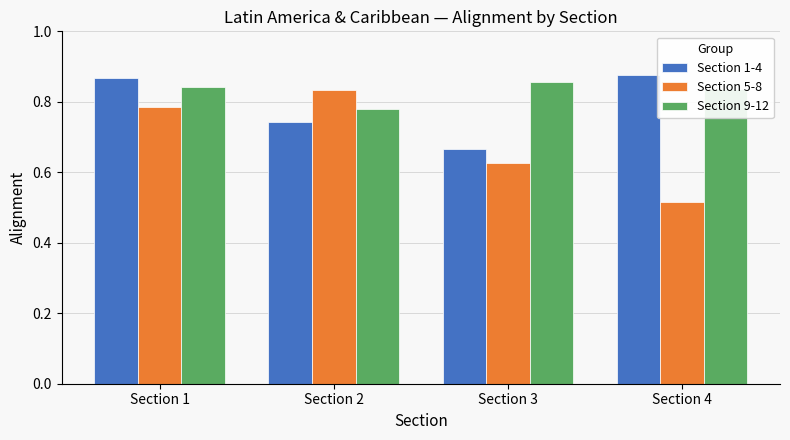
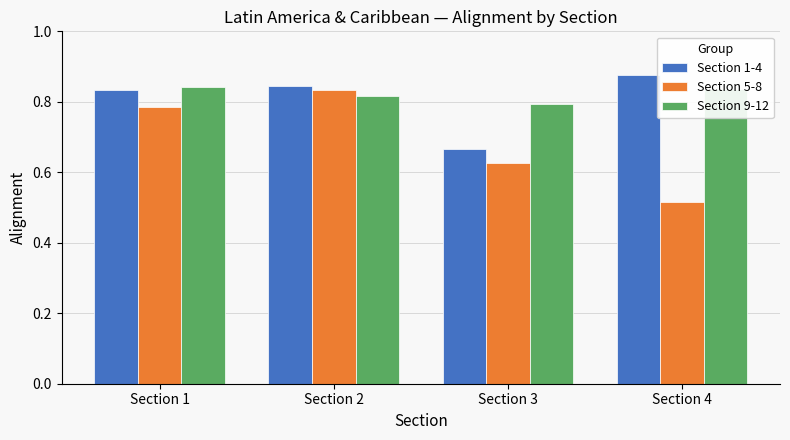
  {
    "Section 1-4": {
-     "Section 1": 0.87,
-     "Section 2": 0.74,
+     "Section 1": 0.83,
+     "Section 2": 0.84,
      "Section 3": 0.67,
      "Section 4": 0.88
    },
    "Section 5-8": {
      "Section 1": 0.79,
      "Section 2": 0.83,
      "Section 3": 0.62,
      "Section 4": 0.52
    },
    "Section 9-12": {
      "Section 1": 0.84,
-     "Section 2": 0.78,
-     "Section 3": 0.86
+     "Section 2": 0.82,
+     "Section 3": 0.79
    }
  }
